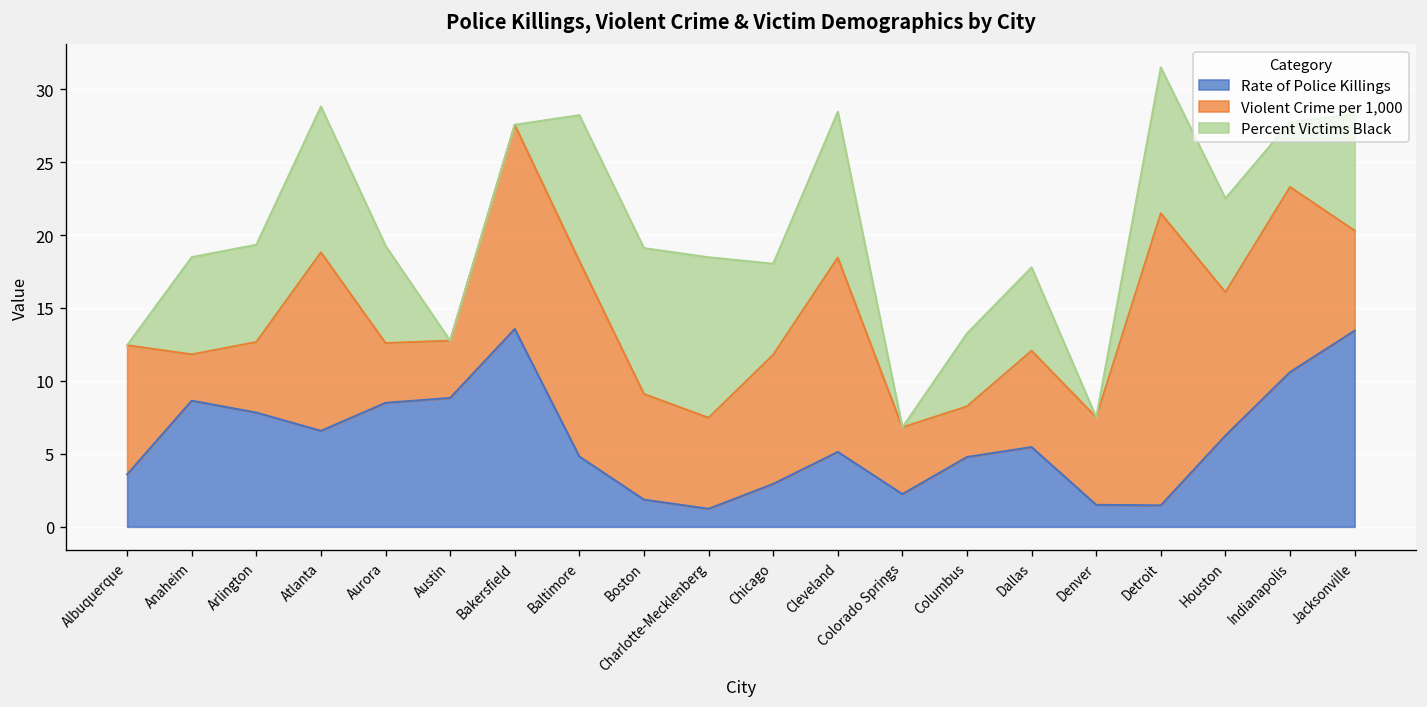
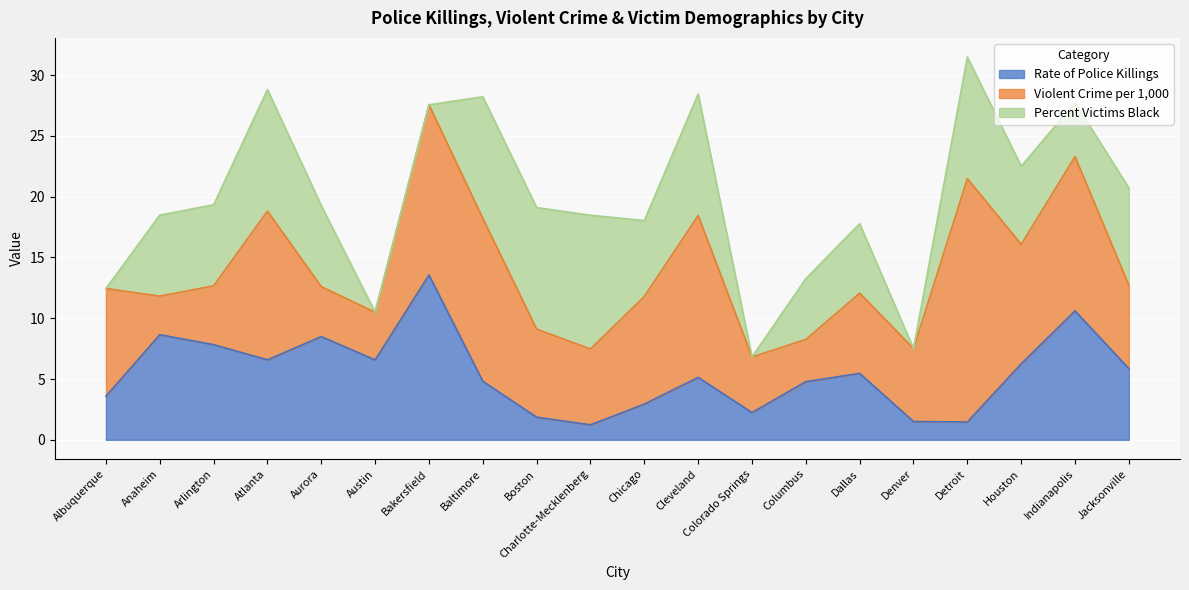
  {
    "Rate of Police Killings": {
      "Albuquerque": 3.6,
      "Anaheim": 8.6,
      "Arlington": 7.8,
      "Atlanta": 6.6,
      "Aurora": 8.5,
-     "Austin": 8.8,
+     "Austin": 6.6,
      "Bakersfield": 13.6,
      "Baltimore": 4.8,
      "Boston": 1.9,
      "Charlotte-Mecklenberg": 1.2,
      "Chicago": 2.9,
      "Cleveland": 5.1,
      "Colorado Springs": 2.2,
      "Columbus": 4.8,
      "Dallas": 5.5,
      "Denver": 1.5,
      "Detroit": 1.5,
      "Houston": 6.3,
      "Indianapolis": 10.6,
-     "Jacksonville": 13.4
+     "Jacksonville": 5.9
    },
    "Violent Crime per 1,000": {
      "Anaheim": 3.2,
      "Arlington": 4.8,
      "Atlanta": 12.2,
      "Aurora": 4.1,
      "Baltimore": 13.4,
      "Boston": 7.2,
      "Charlotte-Mecklenberg": 6.2,
      "Chicago": 8.8,
      "Cleveland": 13.3,
      "Columbus": 3.5,
      "Dallas": 6.6,
      "Detroit": 20.0,
      "Houston": 9.8,
      "Indianapolis": 12.7,
      "Jacksonville": 6.9
    },
    "Percent Victims Black": {
      "Anaheim": 6.7,
      "Arlington": 6.7,
      "Atlanta": 10.0,
      "Aurora": 6.7,
      "Baltimore": 10.0,
      "Boston": 10.0,
      "Charlotte-Mecklenberg": 11.0,
      "Chicago": 6.3,
      "Cleveland": 10.0,
      "Columbus": 5.0,
      "Dallas": 5.7,
      "Detroit": 10.0,
      "Houston": 6.4
    }
  }
